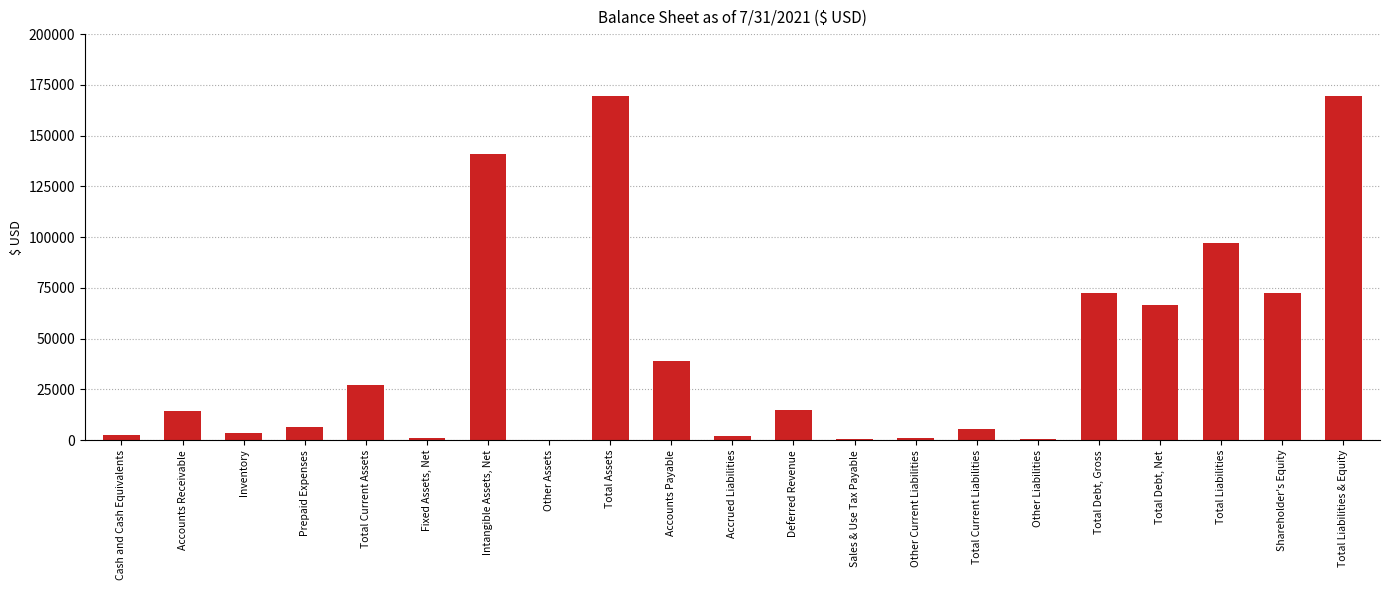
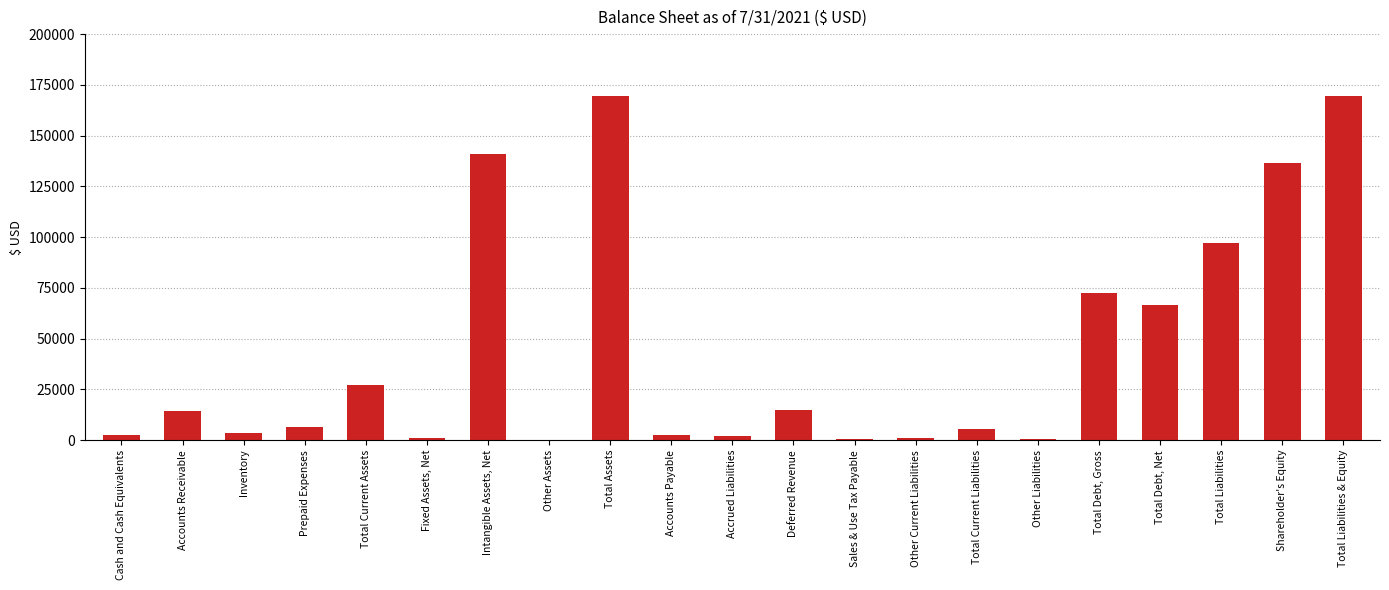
  {
    "Cash and Cash Equivalents": 3000,
    "Accounts Receivable": 14000,
    "Inventory": 4000,
    "Prepaid Expenses": 7000,
    "Total Current Assets": 27000,
    "Intangible Assets, Net": 141000,
    "Total Assets": 169000,
-   "Accounts Payable": 39000,
+   "Accounts Payable": 3000,
    "Accrued Liabilities": 2000,
    "Deferred Revenue": 15000,
    "Total Current Liabilities": 6000,
    "Total Debt, Gross": 73000,
    "Total Debt, Net": 67000,
    "Total Liabilities": 97000,
-   "Shareholder's Equity": 72000,
+   "Shareholder's Equity": 137000,
    "Total Liabilities & Equity": 169000
  }
